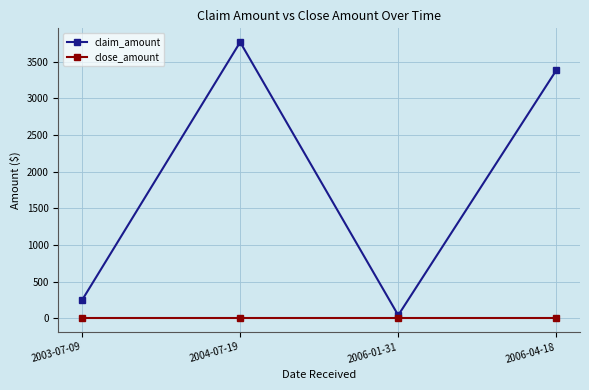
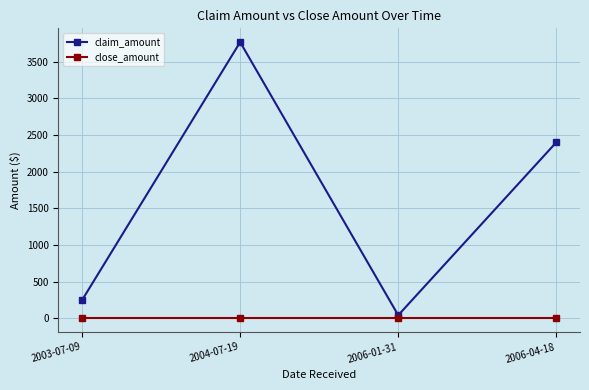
  {
    "claim_amount": {
      "2003-07-09": 200,
      "2004-07-19": 3800,
      "2006-01-31": 0,
-     "2006-04-18": 3400
+     "2006-04-18": 2400
    },
    "close_amount": {
      "2003-07-09": 0,
      "2004-07-19": 0,
      "2006-01-31": 0,
      "2006-04-18": 0
    }
  }
